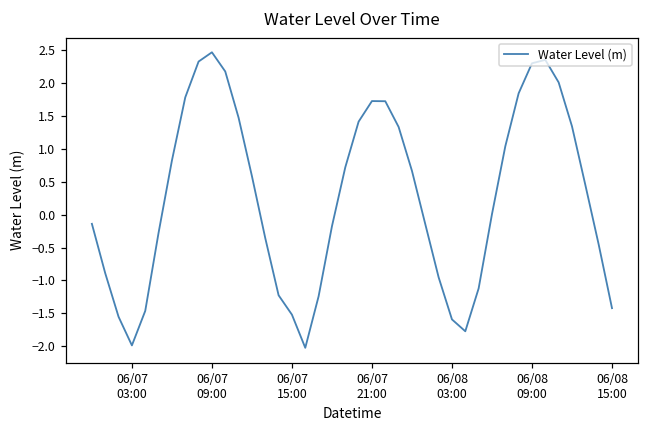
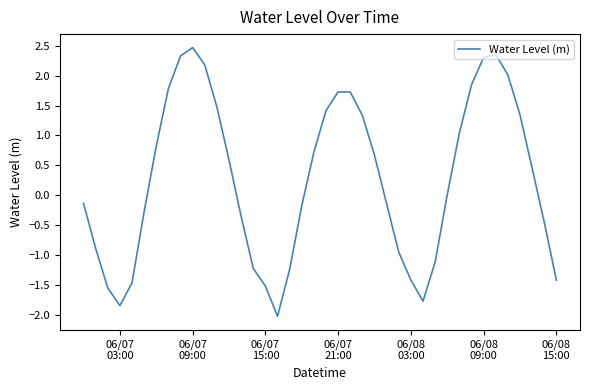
  {
-   "06/07 03:00": -2.0,
+   "06/07 03:00": -1.9,
    "06/07 09:00": 2.5,
    "06/07 15:00": -1.5,
    "06/07 21:00": 1.7,
-   "06/08 03:00": -1.6,
+   "06/08 03:00": -1.4,
    "06/08 15:00": -1.4
  }
